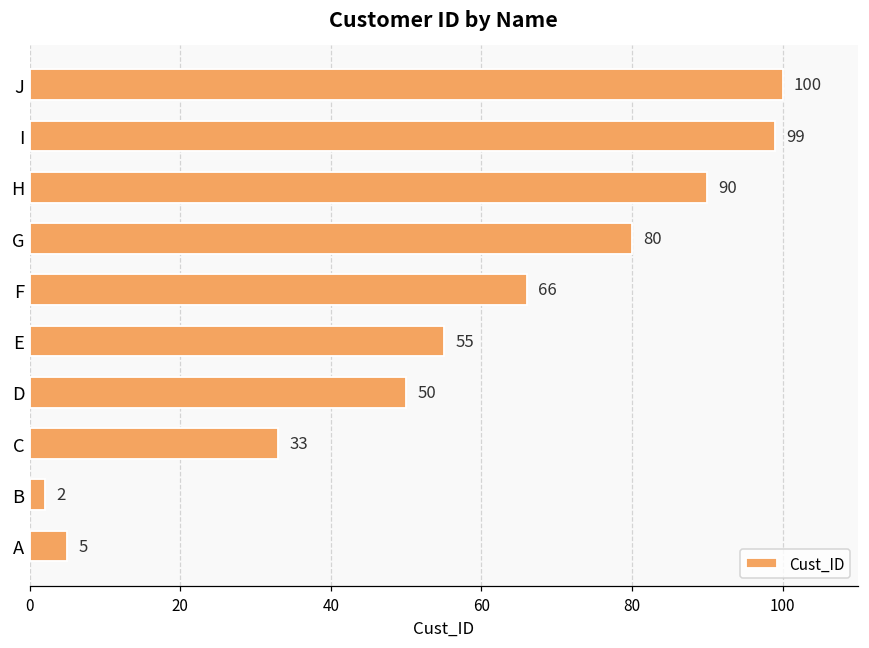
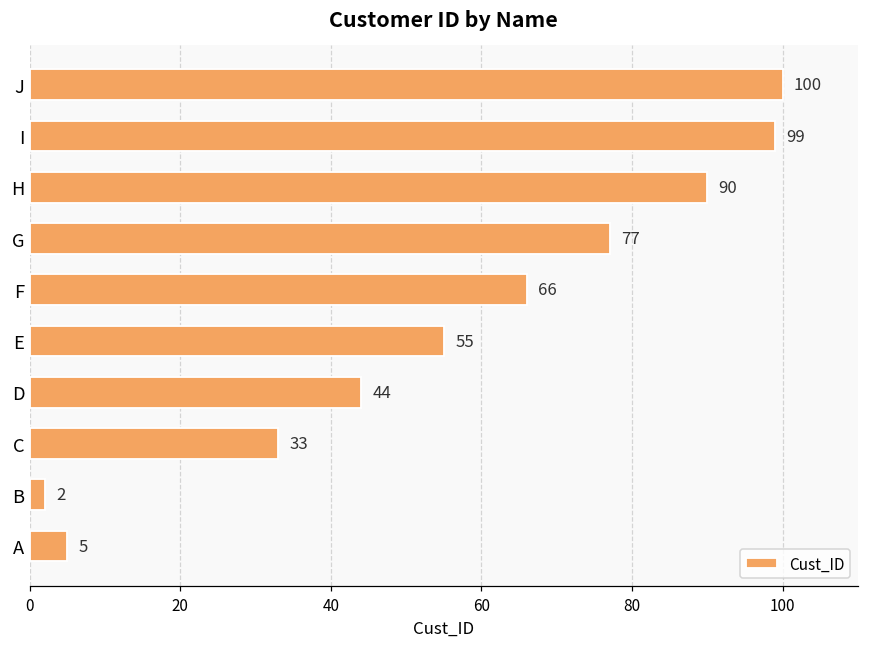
  {
    "J": 100,
    "I": 99,
    "H": 90,
-   "G": 80,
+   "G": 77,
    "F": 66,
    "E": 55,
-   "D": 50,
+   "D": 44,
    "C": 33,
    "B": 2,
    "A": 5
  }
